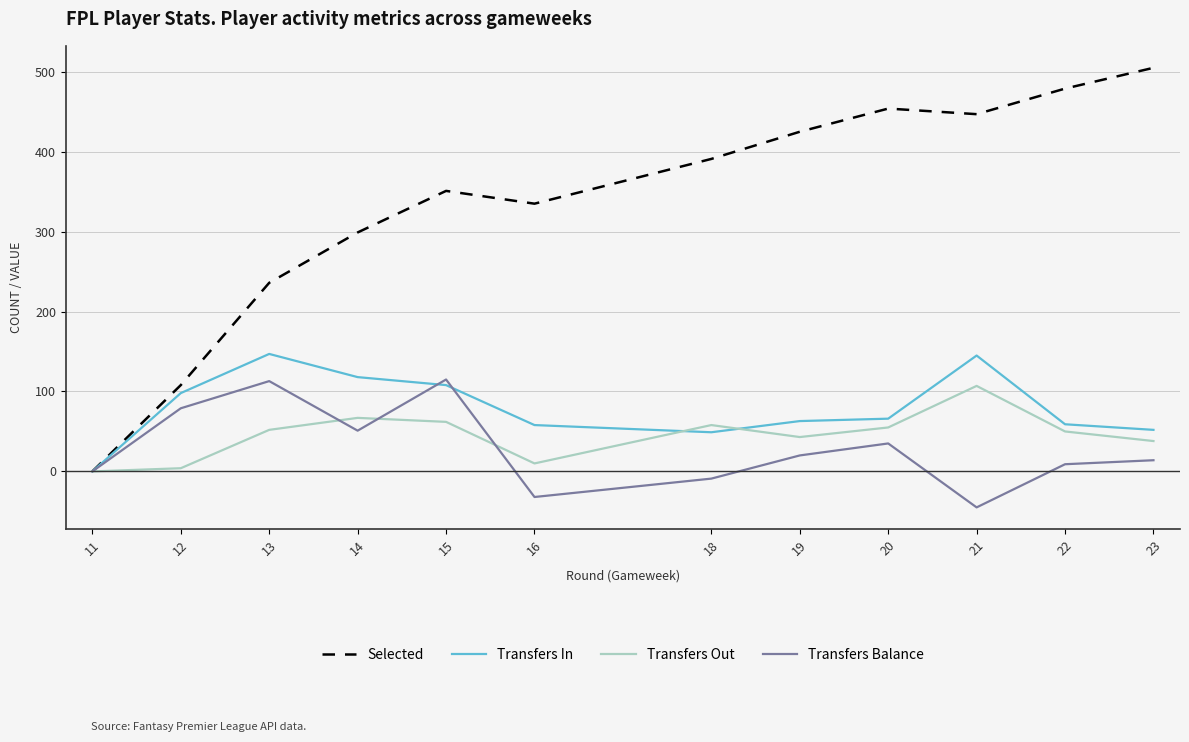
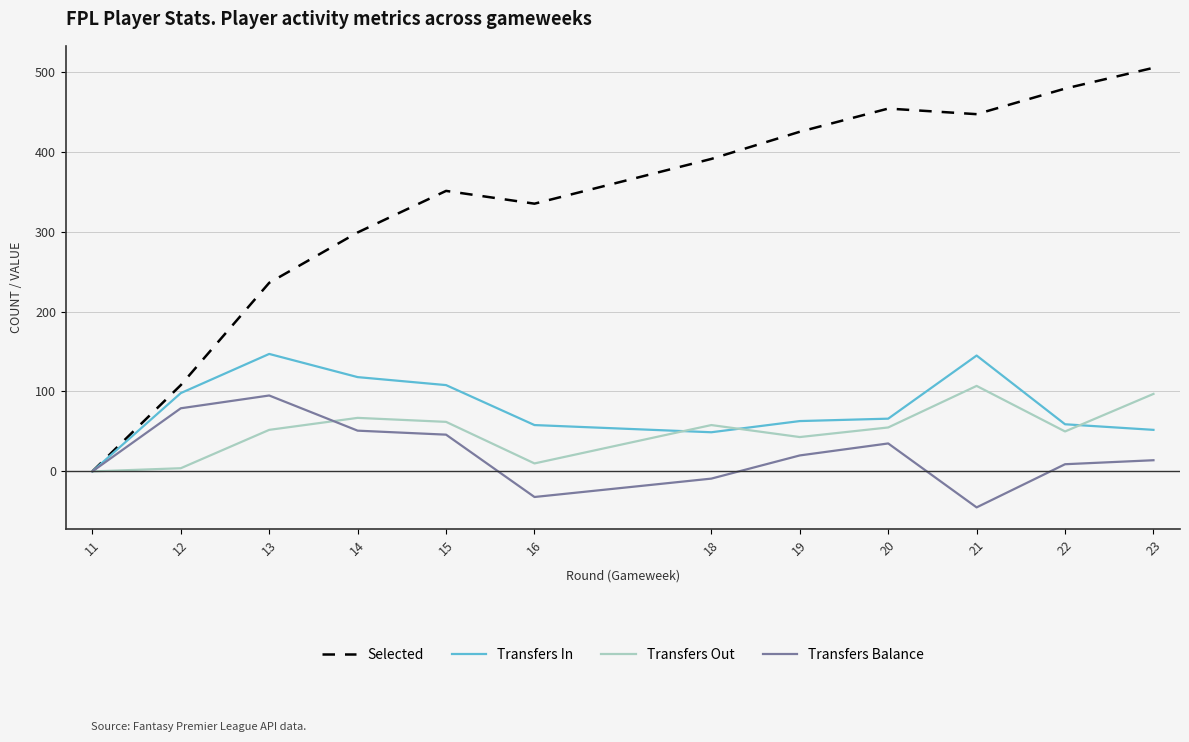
  {
    "Selected": {
      "12": 110,
      "13": 240,
      "14": 300,
      "15": 350,
      "16": 340,
      "18": 390,
      "19": 430,
      "20": 450,
      "21": 450,
      "22": 480,
      "23": 510
    },
    "Transfers In": {
      "12": 100,
      "13": 150,
      "14": 120,
      "15": 110,
      "16": 60,
      "18": 50,
      "19": 60,
      "20": 70,
      "21": 150,
      "22": 60,
      "23": 50
    },
    "Transfers Out": {
      "12": 0,
      "13": 50,
      "14": 70,
      "15": 60,
      "16": 10,
      "18": 60,
      "19": 40,
      "20": 60,
      "21": 110,
      "22": 50,
-     "23": 40
+     "23": 100
    },
    "Transfers Balance": {
      "12": 80,
-     "13": 110,
+     "13": 100,
      "14": 50,
-     "15": 120,
+     "15": 50,
      "16": -30,
      "18": -10,
      "19": 20,
      "20": 40,
      "21": -50,
      "22": 10,
      "23": 10
    }
  }
